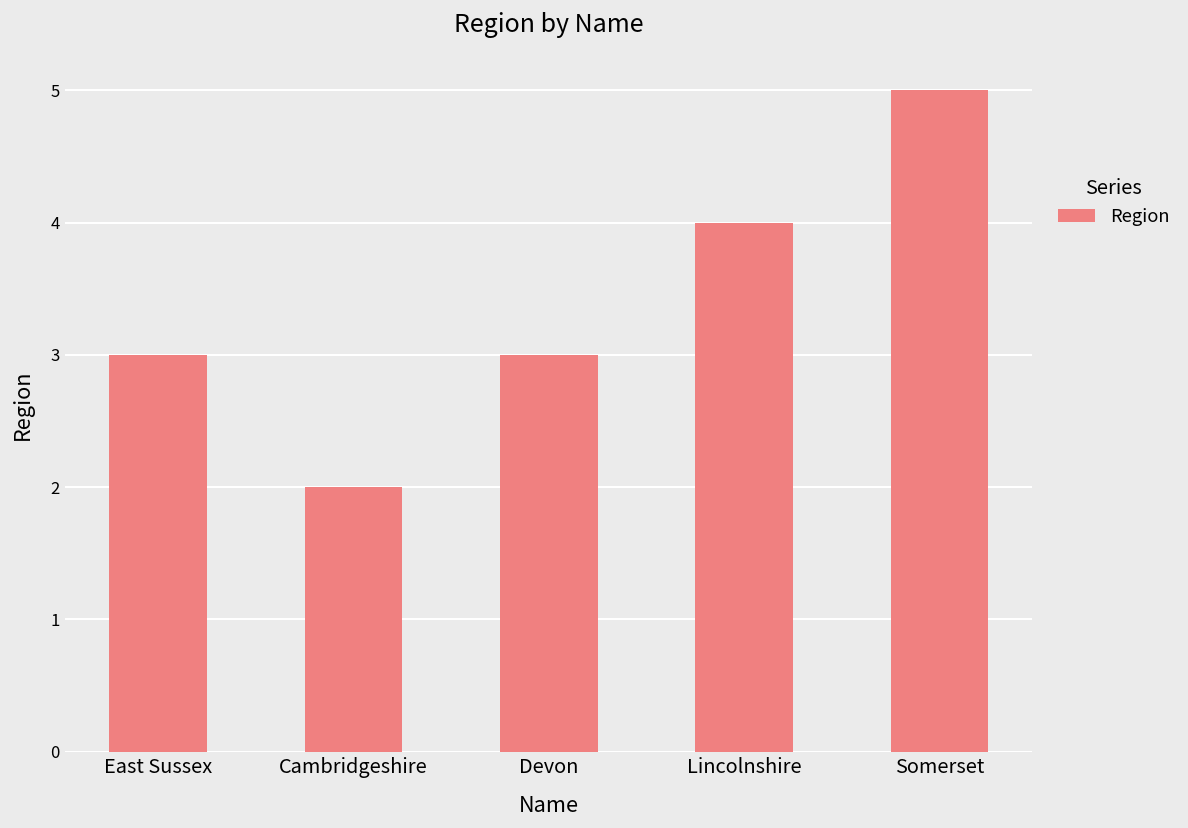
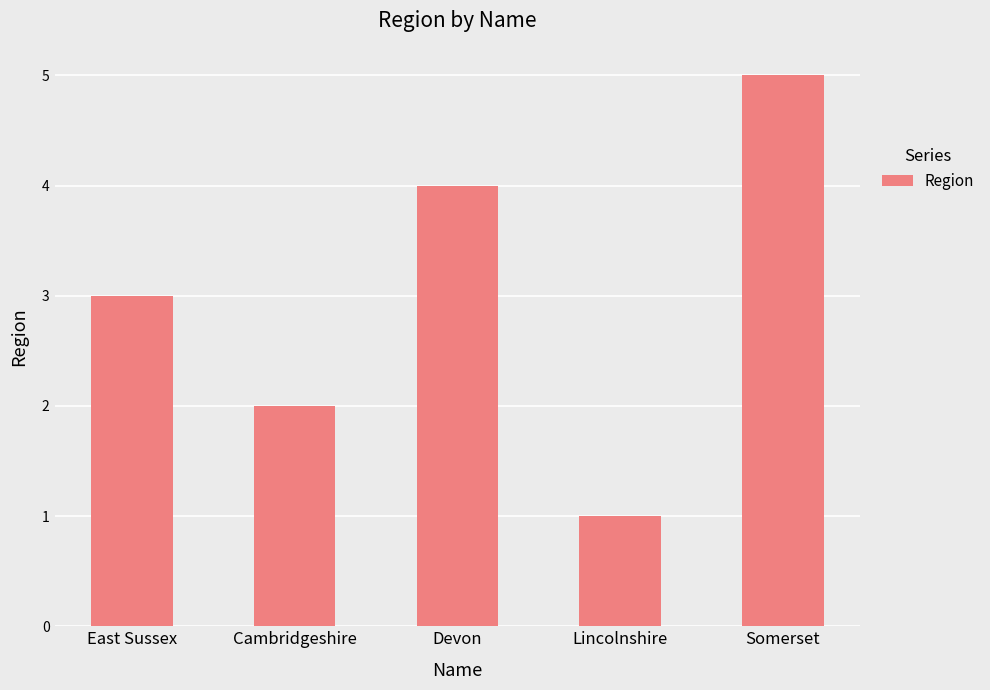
  {
    "East Sussex": 3,
    "Cambridgeshire": 2,
-   "Devon": 3,
-   "Lincolnshire": 4,
+   "Devon": 4,
+   "Lincolnshire": 1,
    "Somerset": 5
  }
